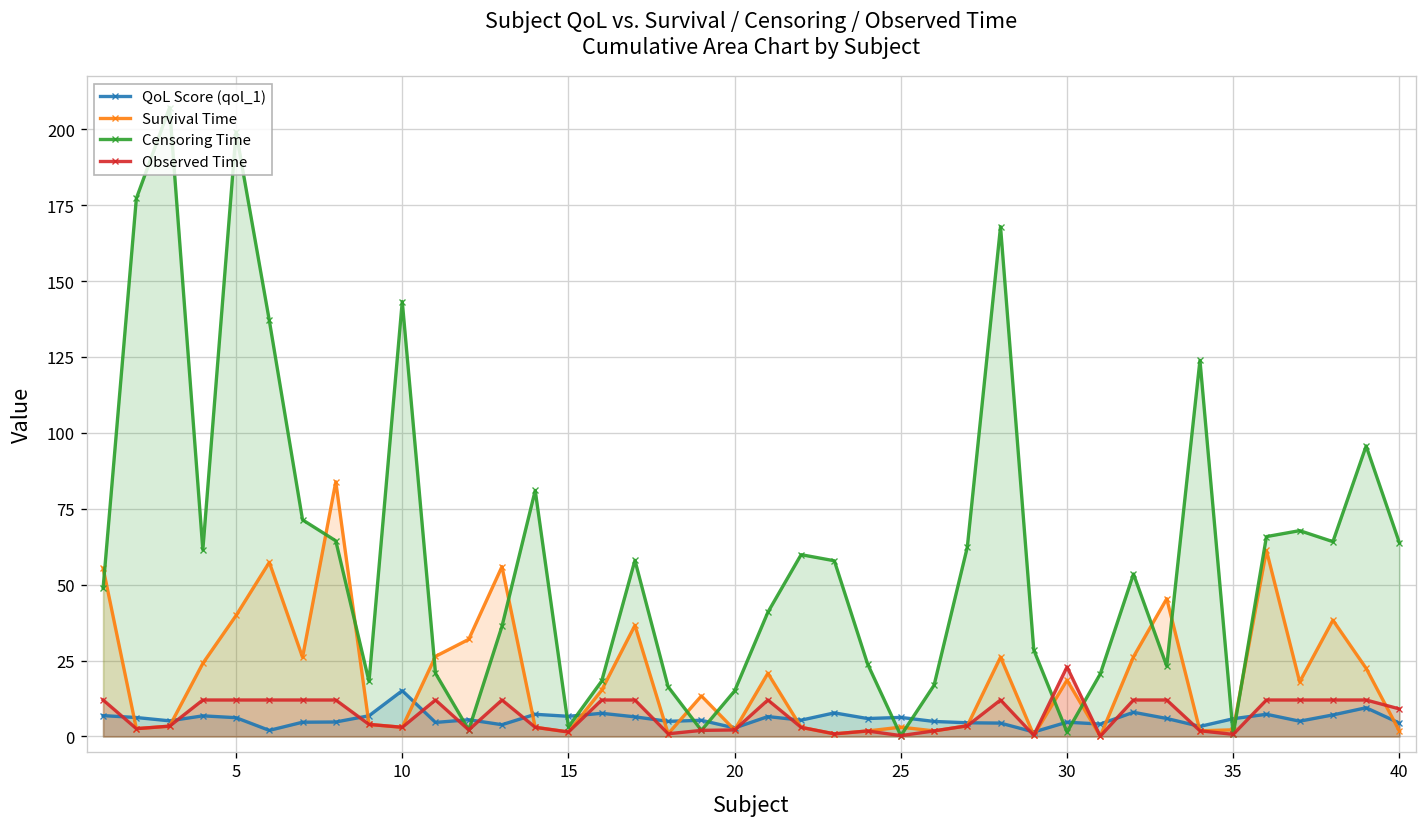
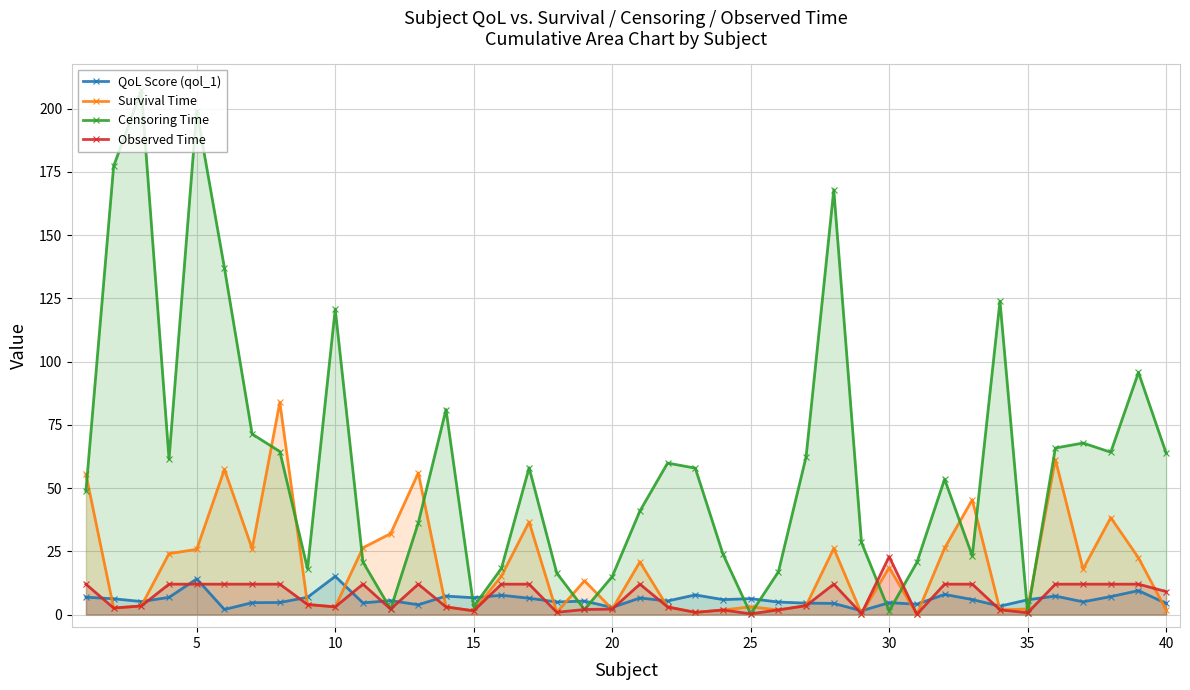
  {
    "QoL Score (qol_1)": {
-     "5": 6,
+     "5": 14,
      "10": 15,
      "15": 7,
      "25": 6,
      "30": 5,
      "35": 6,
      "40": 4
    },
    "Survival Time": {
-     "5": 40,
+     "5": 26,
      "25": 3,
      "30": 19,
      "35": 2,
      "40": 2
    },
    "Censoring Time": {
-     "10": 143,
+     "10": 121,
      "15": 3,
      "20": 15,
      "30": 1,
      "40": 64
    },
    "Observed Time": {
      "5": 12,
      "30": 23,
      "40": 9
    }
  }
